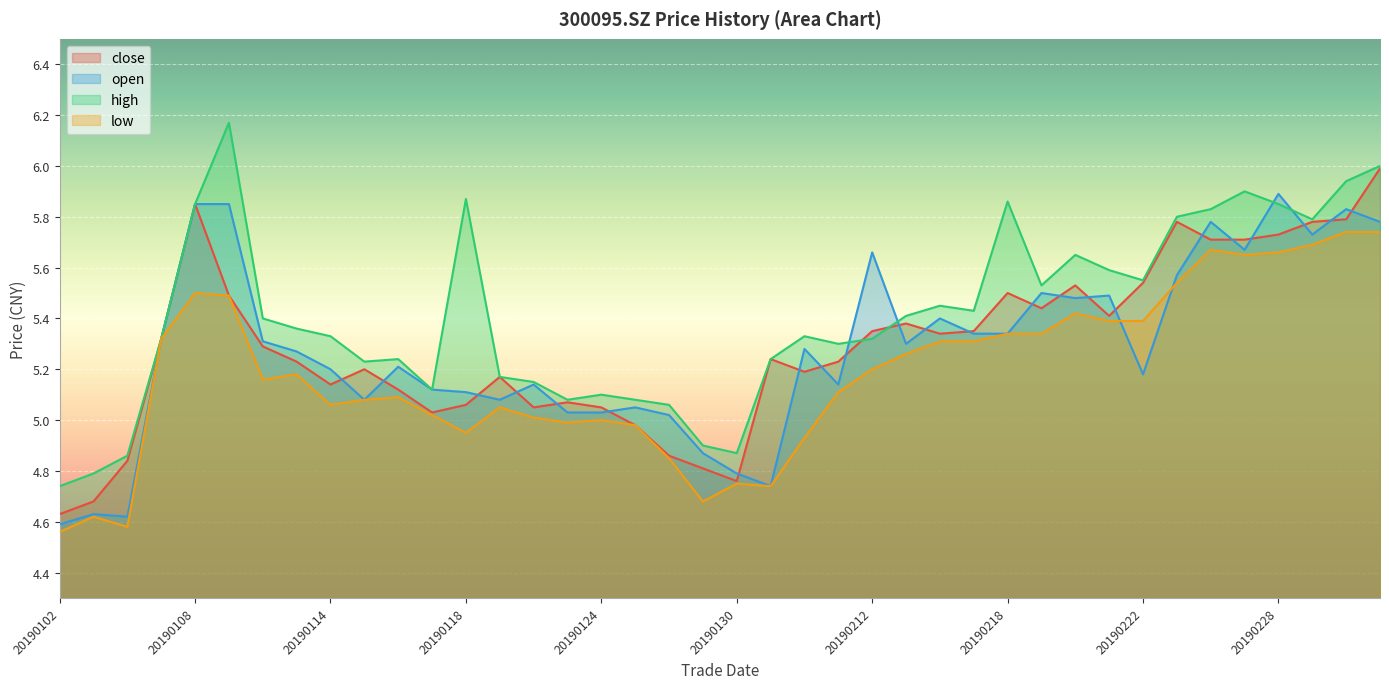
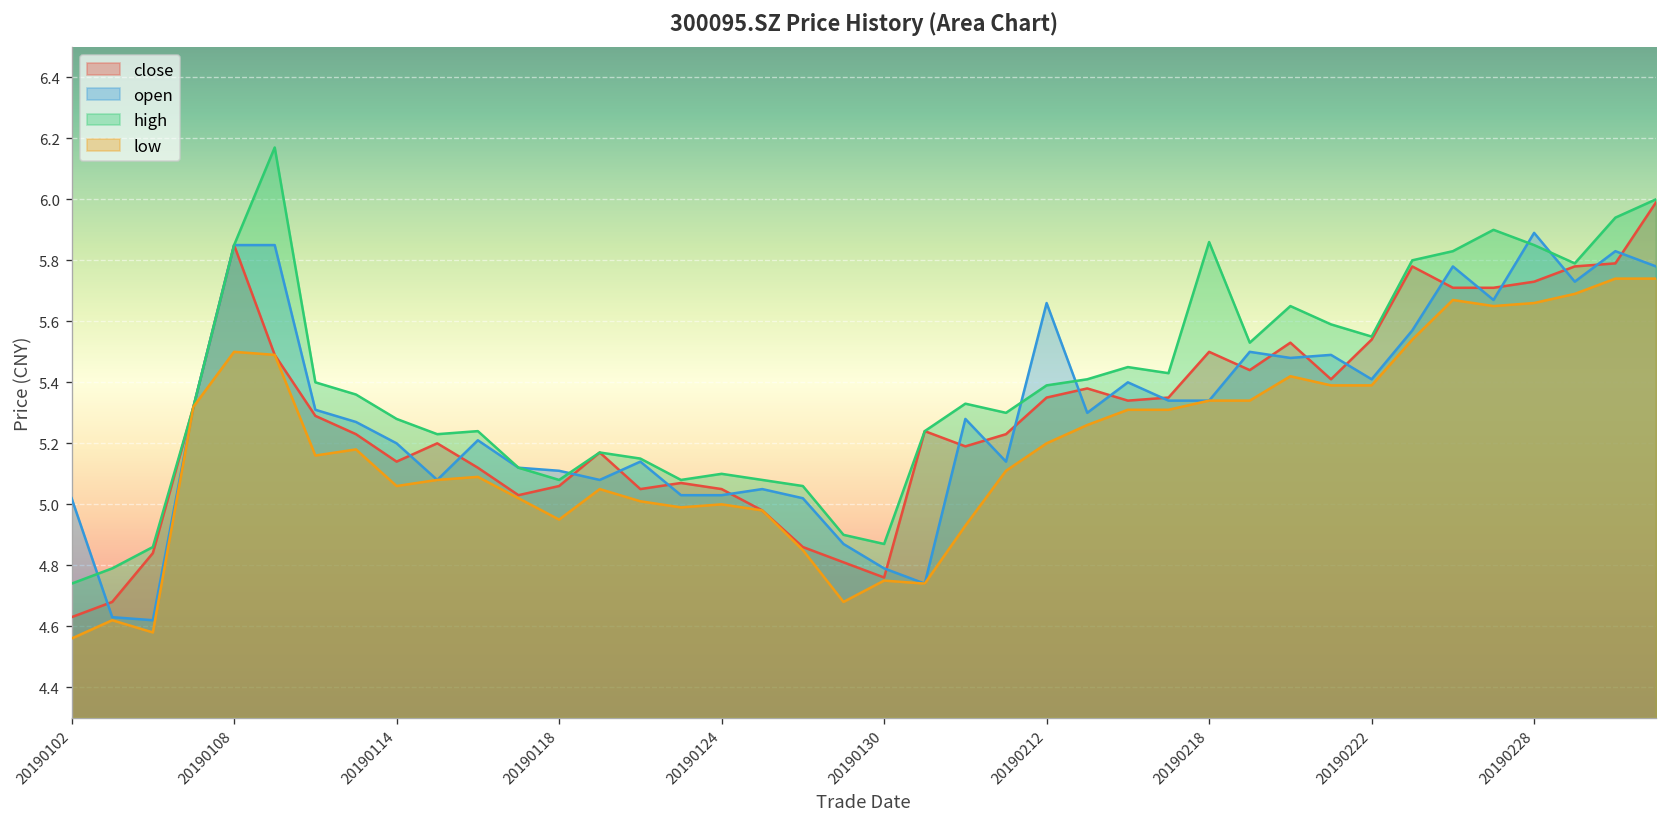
  {
    "open": {
-     "20190102": 4.59,
+     "20190102": 5.02,
      "20190114": 5.20,
      "20190118": 5.11,
      "20190124": 5.03,
      "20190130": 4.79,
      "20190212": 5.66,
-     "20190222": 5.18,
+     "20190222": 5.41,
      "20190228": 5.89
    },
    "high": {
      "20190102": 4.74,
-     "20190114": 5.33,
-     "20190118": 5.87,
+     "20190114": 5.28,
+     "20190118": 5.08,
      "20190124": 5.10,
      "20190130": 4.87,
-     "20190212": 5.32,
+     "20190212": 5.39,
      "20190218": 5.86,
      "20190228": 5.85
    }
  }
